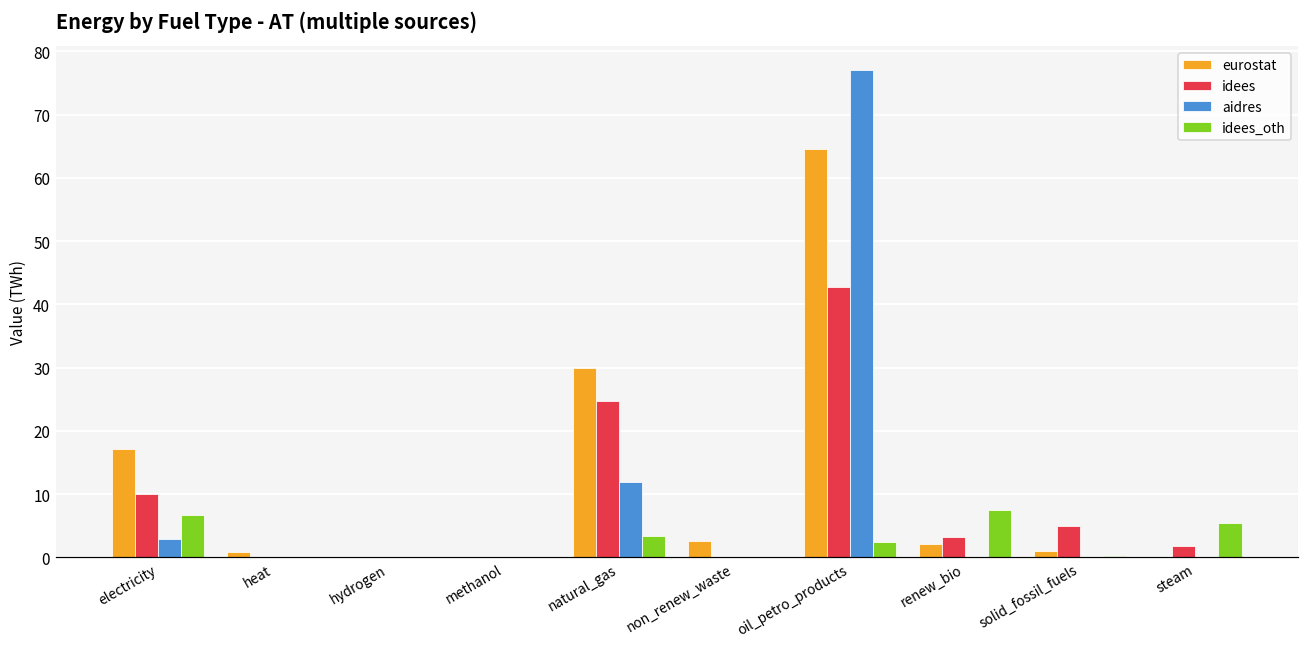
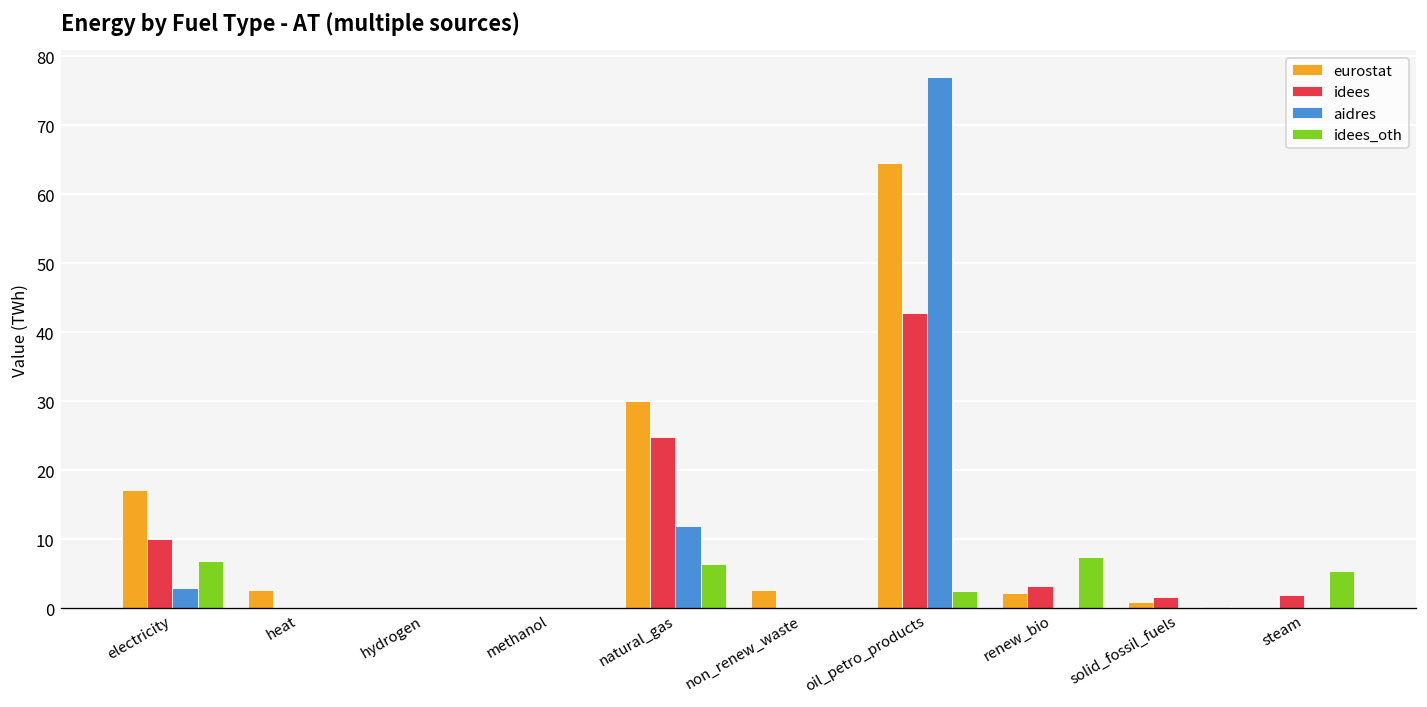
  {
    "eurostat": {
      "electricity": 17,
-     "heat": 1,
+     "heat": 3,
      "hydrogen": 0,
      "methanol": 0,
      "natural_gas": 30,
      "non_renew_waste": 3,
      "oil_petro_products": 65,
      "renew_bio": 2,
      "solid_fossil_fuels": 1,
      "steam": 0
    },
    "idees": {
      "electricity": 10,
      "hydrogen": 0,
      "methanol": 0,
      "natural_gas": 25,
      "non_renew_waste": 0,
      "oil_petro_products": 43,
      "renew_bio": 3,
-     "solid_fossil_fuels": 5,
+     "solid_fossil_fuels": 2,
      "steam": 2
    },
    "aidres": {
      "electricity": 3,
      "heat": 0,
      "hydrogen": 0,
      "methanol": 0,
      "natural_gas": 12,
      "non_renew_waste": 0,
      "oil_petro_products": 77,
      "renew_bio": 0,
      "solid_fossil_fuels": 0,
      "steam": 0
    },
    "idees_oth": {
      "electricity": 7,
      "hydrogen": 0,
      "methanol": 0,
-     "natural_gas": 3,
+     "natural_gas": 6,
      "non_renew_waste": 0,
      "oil_petro_products": 2,
      "renew_bio": 7,
      "steam": 5
    }
  }
